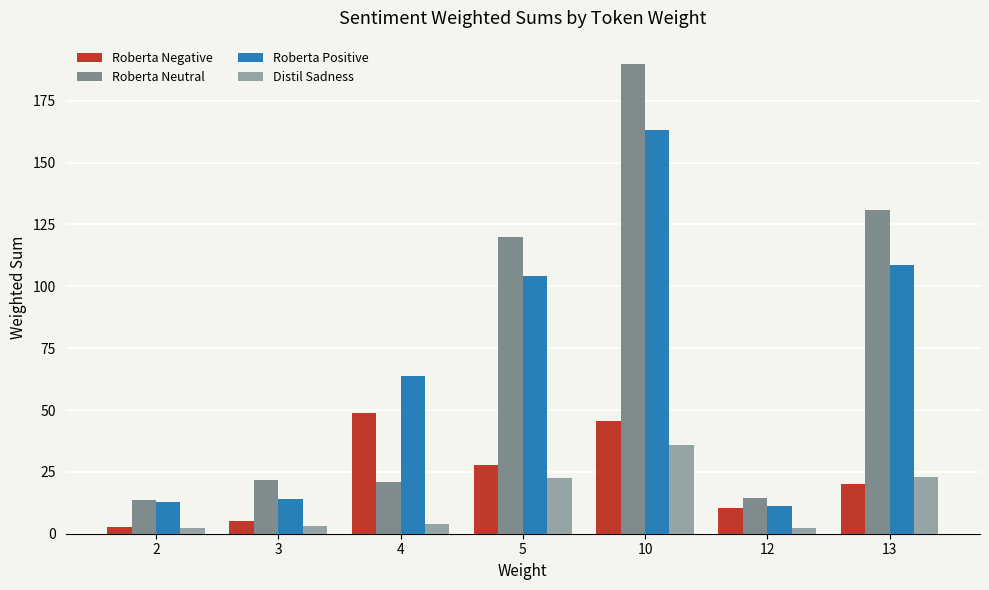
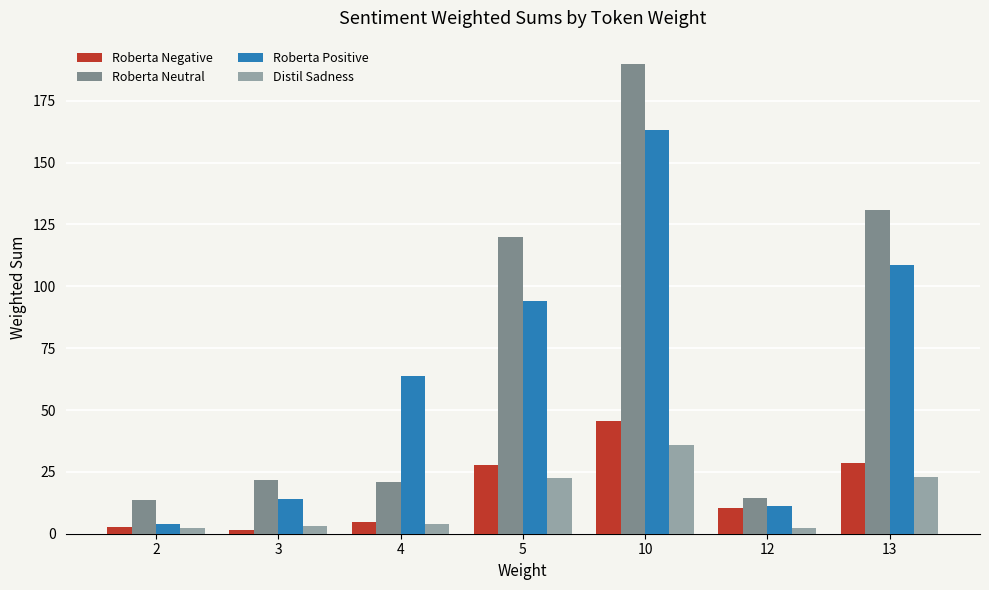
  {
    "Roberta Negative": {
      "2": 3,
-     "3": 5,
-     "4": 49,
+     "3": 2,
+     "4": 5,
      "5": 28,
      "10": 46,
      "12": 10,
-     "13": 20
+     "13": 29
    },
    "Roberta Positive": {
-     "2": 13,
+     "2": 4,
      "3": 14,
      "4": 64,
-     "5": 104,
+     "5": 94,
      "10": 163,
      "12": 11,
      "13": 109
    }
  }
